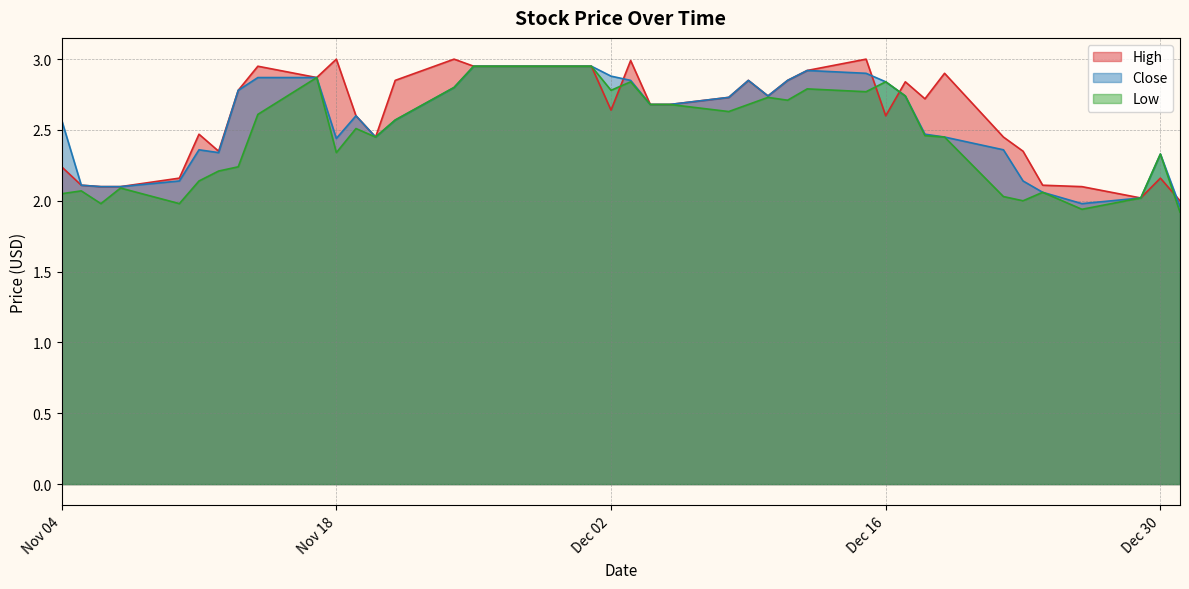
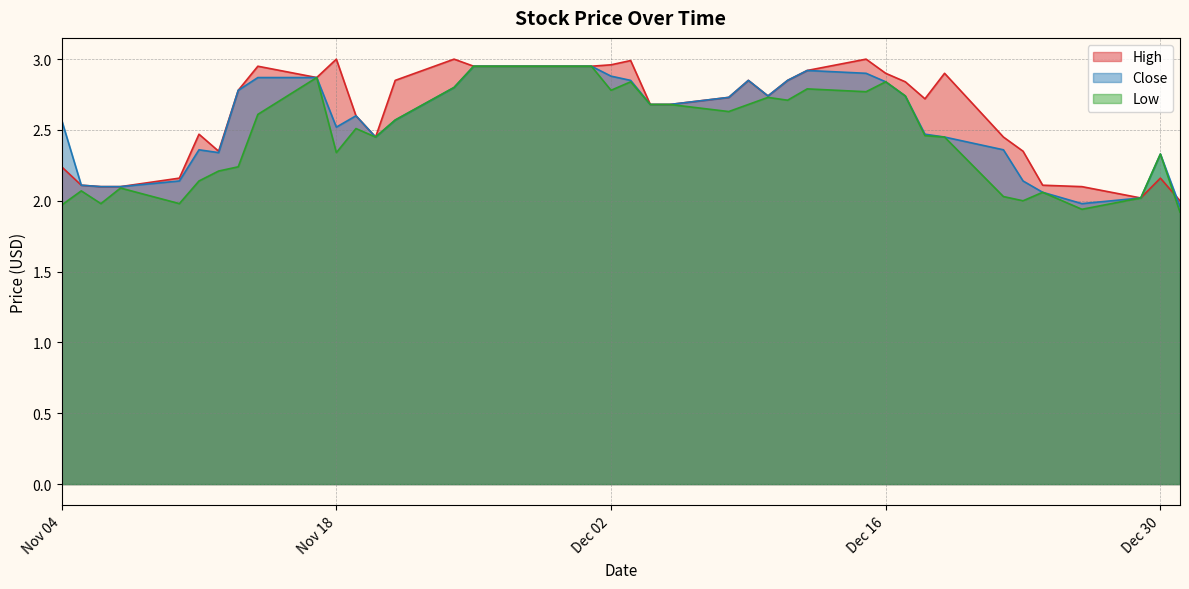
  {
    "High": {
      "Nov 04": 2.24,
      "Nov 18": 3.00,
-     "Dec 02": 2.64,
-     "Dec 16": 2.6,
+     "Dec 02": 2.96,
+     "Dec 16": 2.9,
      "Dec 30": 2.16
    },
    "Close": {
      "Nov 04": 2.57,
-     "Nov 18": 2.44,
+     "Nov 18": 2.52,
      "Dec 02": 2.88
    },
    "Low": {
-     "Nov 04": 2.05,
+     "Nov 04": 1.97,
      "Nov 18": 2.34,
      "Dec 02": 2.78
    }
  }
